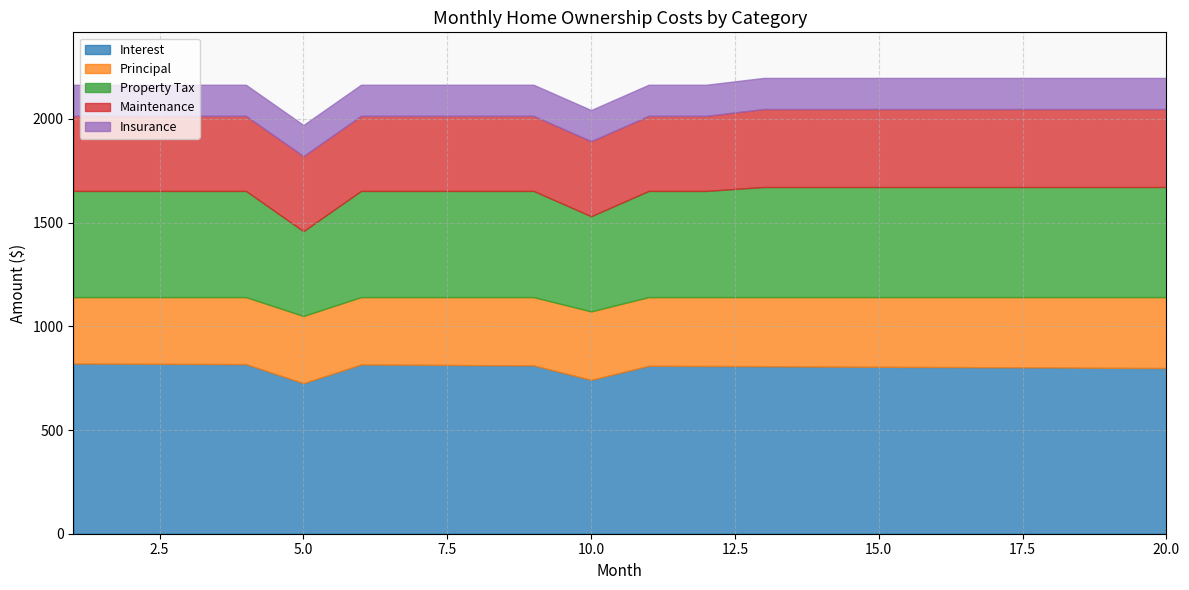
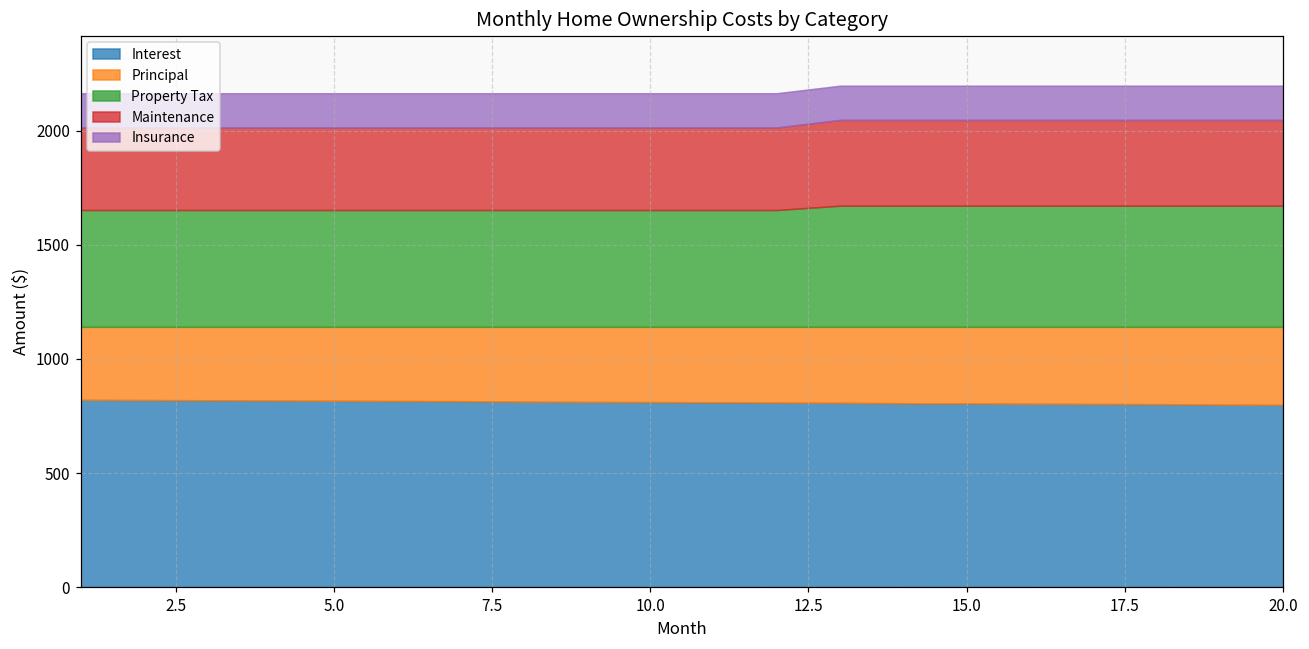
  {
    "Interest": {
-     "5.0": 730,
-     "10.0": 740,
+     "5.0": 820,
+     "10.0": 810,
      "15.0": 810,
      "20.0": 800
    },
    "Principal": {
      "5.0": 320,
      "10.0": 330,
      "15.0": 340,
      "20.0": 340
    },
    "Property Tax": {
-     "5.0": 410,
-     "10.0": 460,
+     "5.0": 510,
+     "10.0": 510,
      "15.0": 530,
      "20.0": 530
    },
    "Maintenance": {
      "5.0": 360,
      "10.0": 360,
      "15.0": 380,
      "20.0": 380
    },
    "Insurance": {
      "5.0": 150,
      "10.0": 150,
      "15.0": 150,
      "20.0": 150
    }
  }
